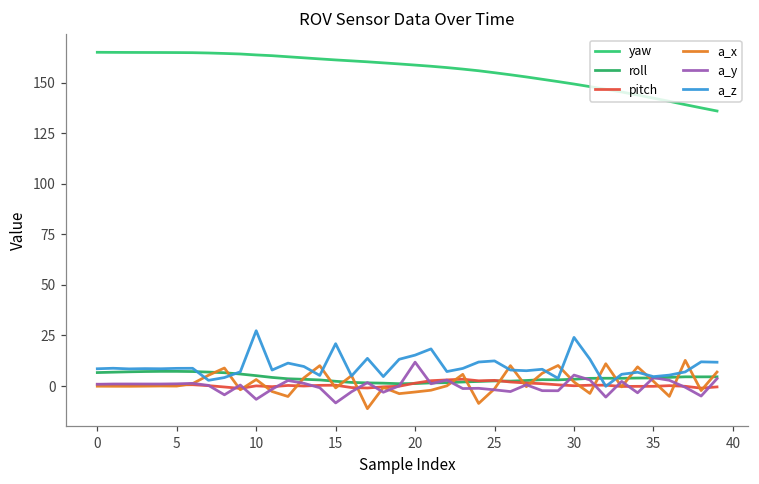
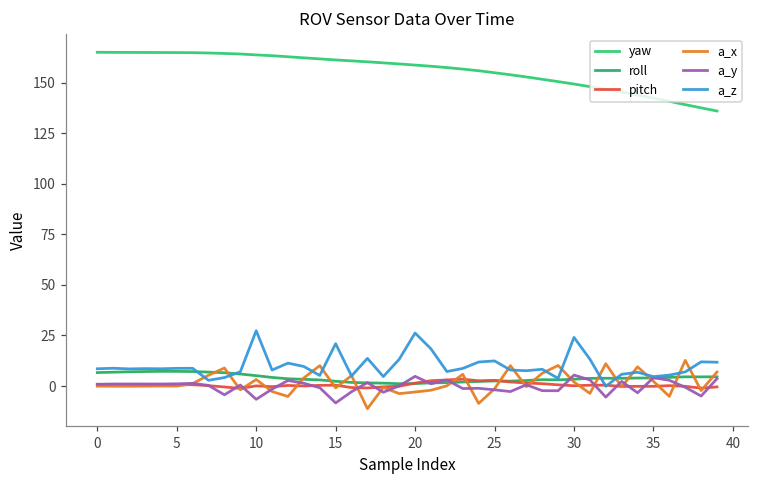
  {
    "a_y": {
      "10": -7,
      "15": -8,
-     "20": 12,
+     "20": 5,
      "30": 5
    },
    "a_z": {
      "0": 9,
      "5": 9,
      "10": 27,
      "15": 21,
-     "20": 15,
+     "20": 26,
      "25": 12,
      "30": 24
    }
  }
